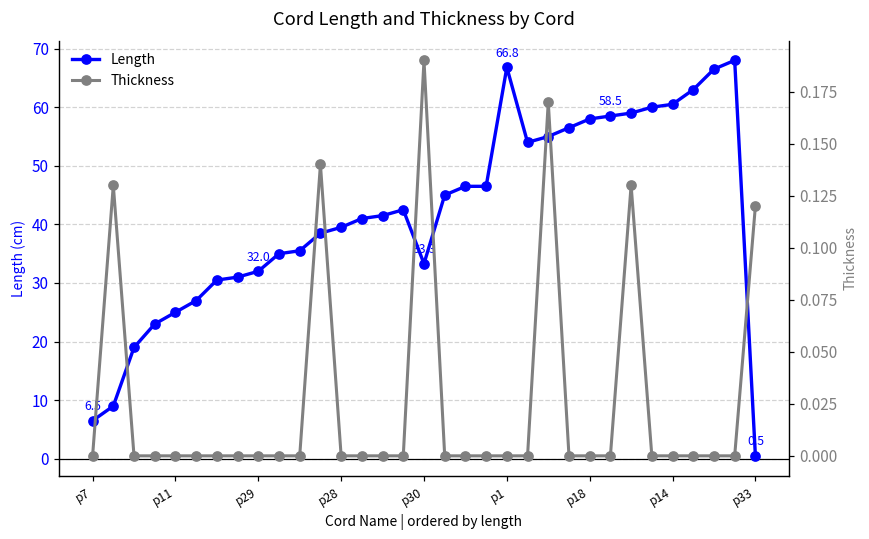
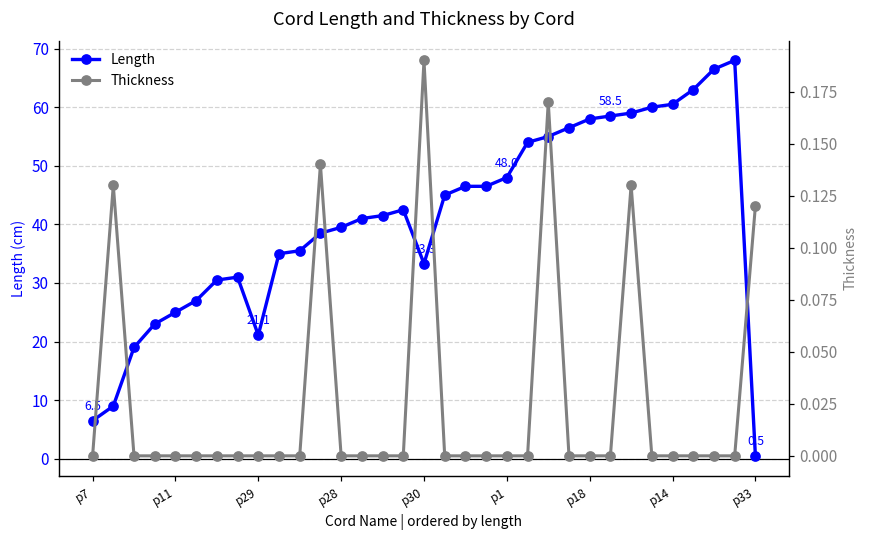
  {
    "Length": {
      "p7": 6.5,
-     "p29": 32.0,
+     "p29": 21.1,
      "p30": 33.3,
-     "p1": 66.8,
+     "p1": 48.0,
      "p33": 0.5
    }
  }
